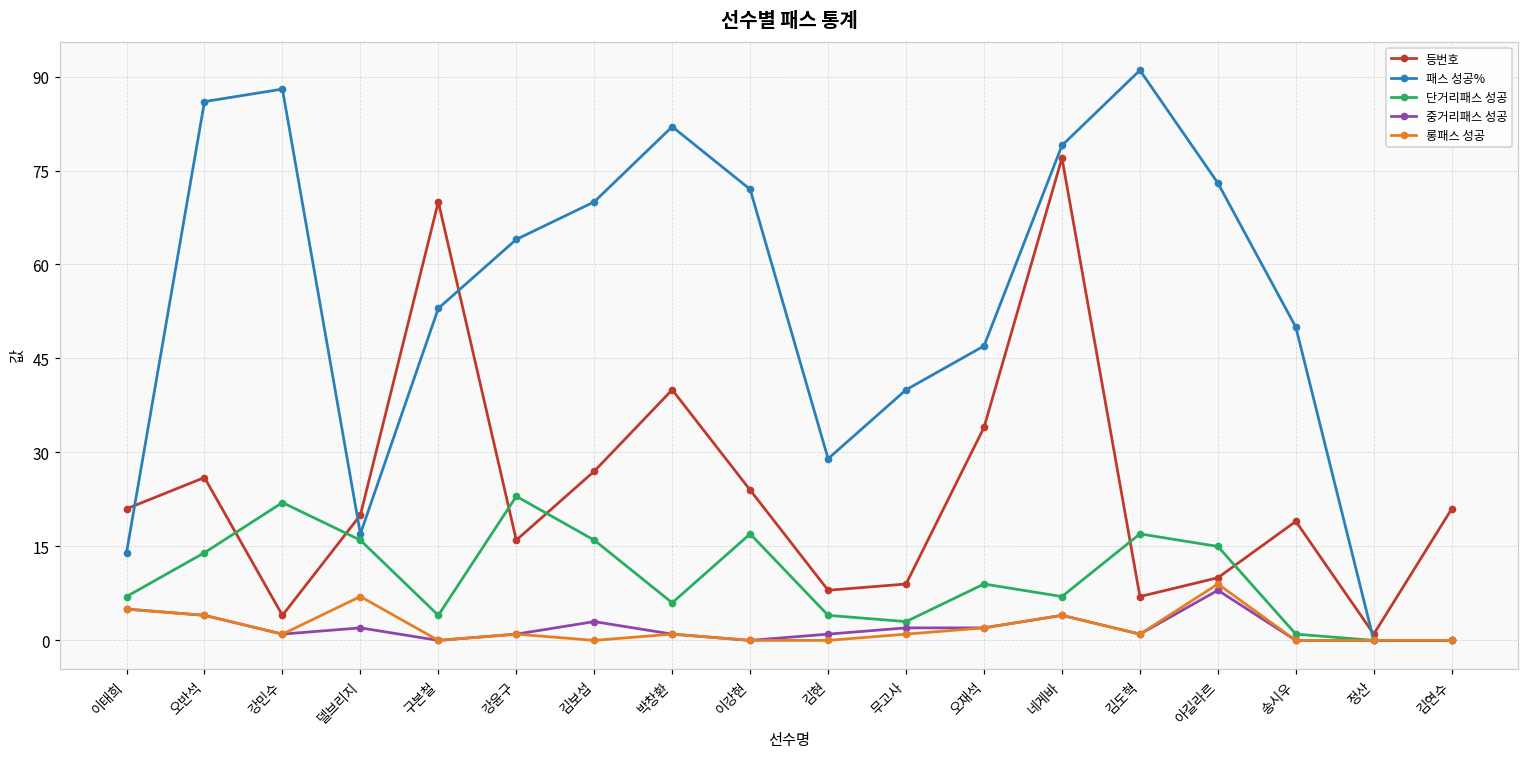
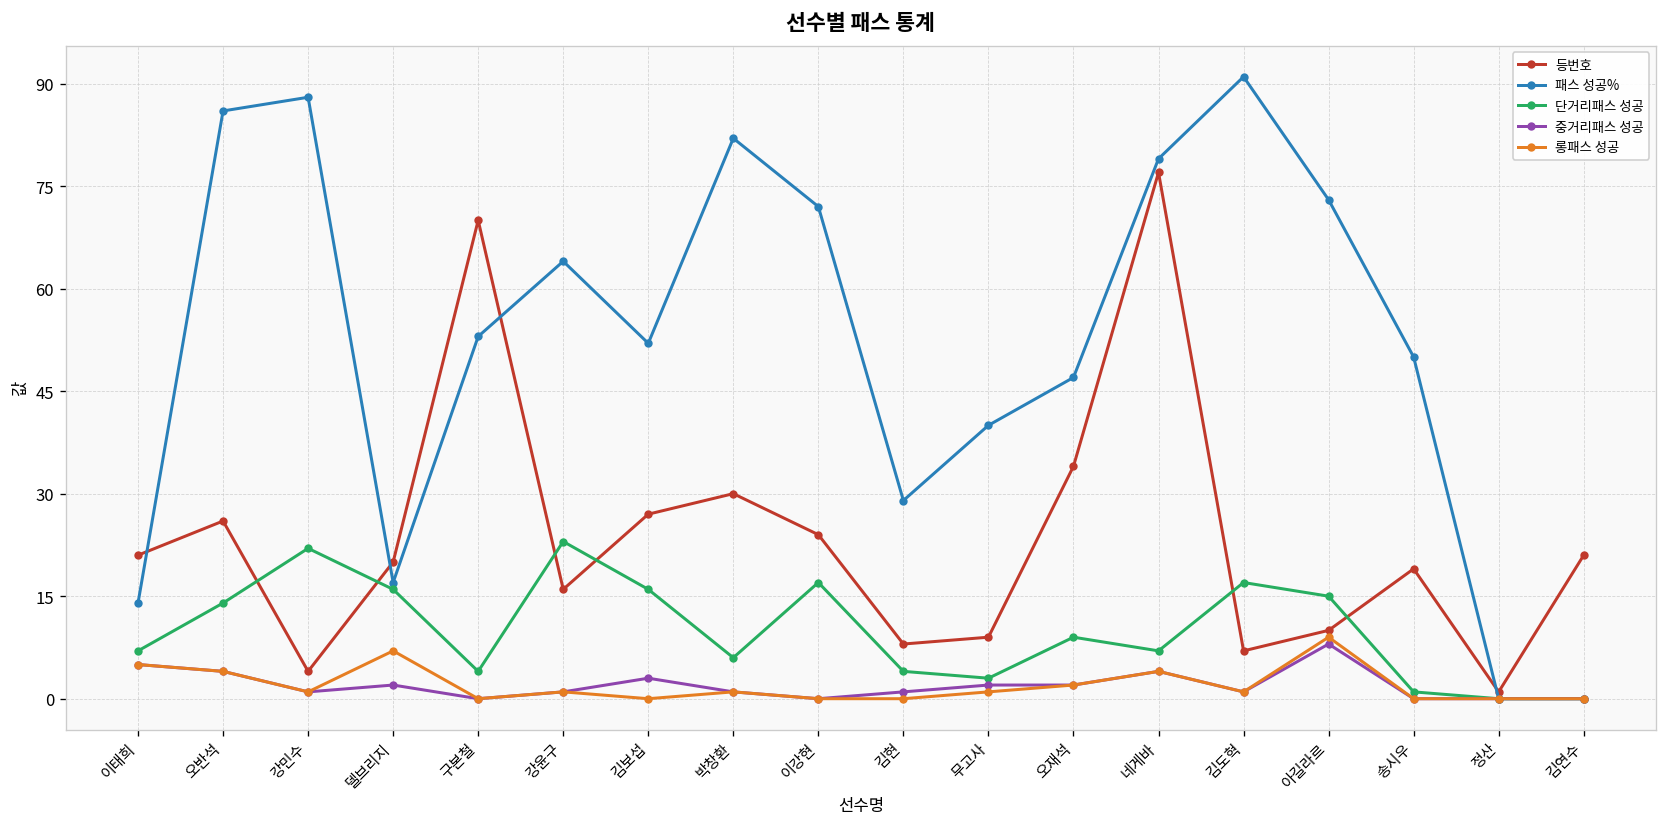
  {
    "등번호": {
      "이태희": 21,
      "오반석": 26,
      "강민수": 4,
      "델브리지": 20,
      "구본철": 70,
      "강윤구": 16,
      "김보섭": 27,
-     "박창환": 40,
+     "박창환": 30,
      "이강현": 24,
      "김현": 8,
      "무고사": 9,
      "오재석": 34,
      "네게바": 77,
      "김도혁": 7,
      "아길라르": 10,
      "송시우": 19,
      "정산": 1,
      "김연수": 21
    },
    "패스 성공%": {
      "이태희": 14,
      "오반석": 86,
      "강민수": 88,
      "델브리지": 17,
      "구본철": 53,
      "강윤구": 64,
-     "김보섭": 70,
+     "김보섭": 52,
      "박창환": 82,
      "이강현": 72,
      "김현": 29,
      "무고사": 40,
      "오재석": 47,
      "네게바": 79,
      "김도혁": 91,
      "아길라르": 73,
      "송시우": 50
    },
    "단거리패스 성공": {
      "이태희": 7,
      "오반석": 14,
      "강민수": 22,
      "델브리지": 16,
      "구본철": 4,
      "강윤구": 23,
      "김보섭": 16,
      "박창환": 6,
      "이강현": 17,
      "김현": 4,
      "무고사": 3,
      "오재석": 9,
      "네게바": 7,
      "김도혁": 17,
      "아길라르": 15,
      "송시우": 1
    },
    "중거리패스 성공": {
      "델브리지": 2,
      "김보섭": 3,
      "김현": 1,
      "무고사": 2,
      "아길라르": 8
    },
    "롱패스 성공": {
      "델브리지": 7,
      "김보섭": 0,
      "김현": 0,
      "무고사": 1,
      "아길라르": 9
    }
  }
